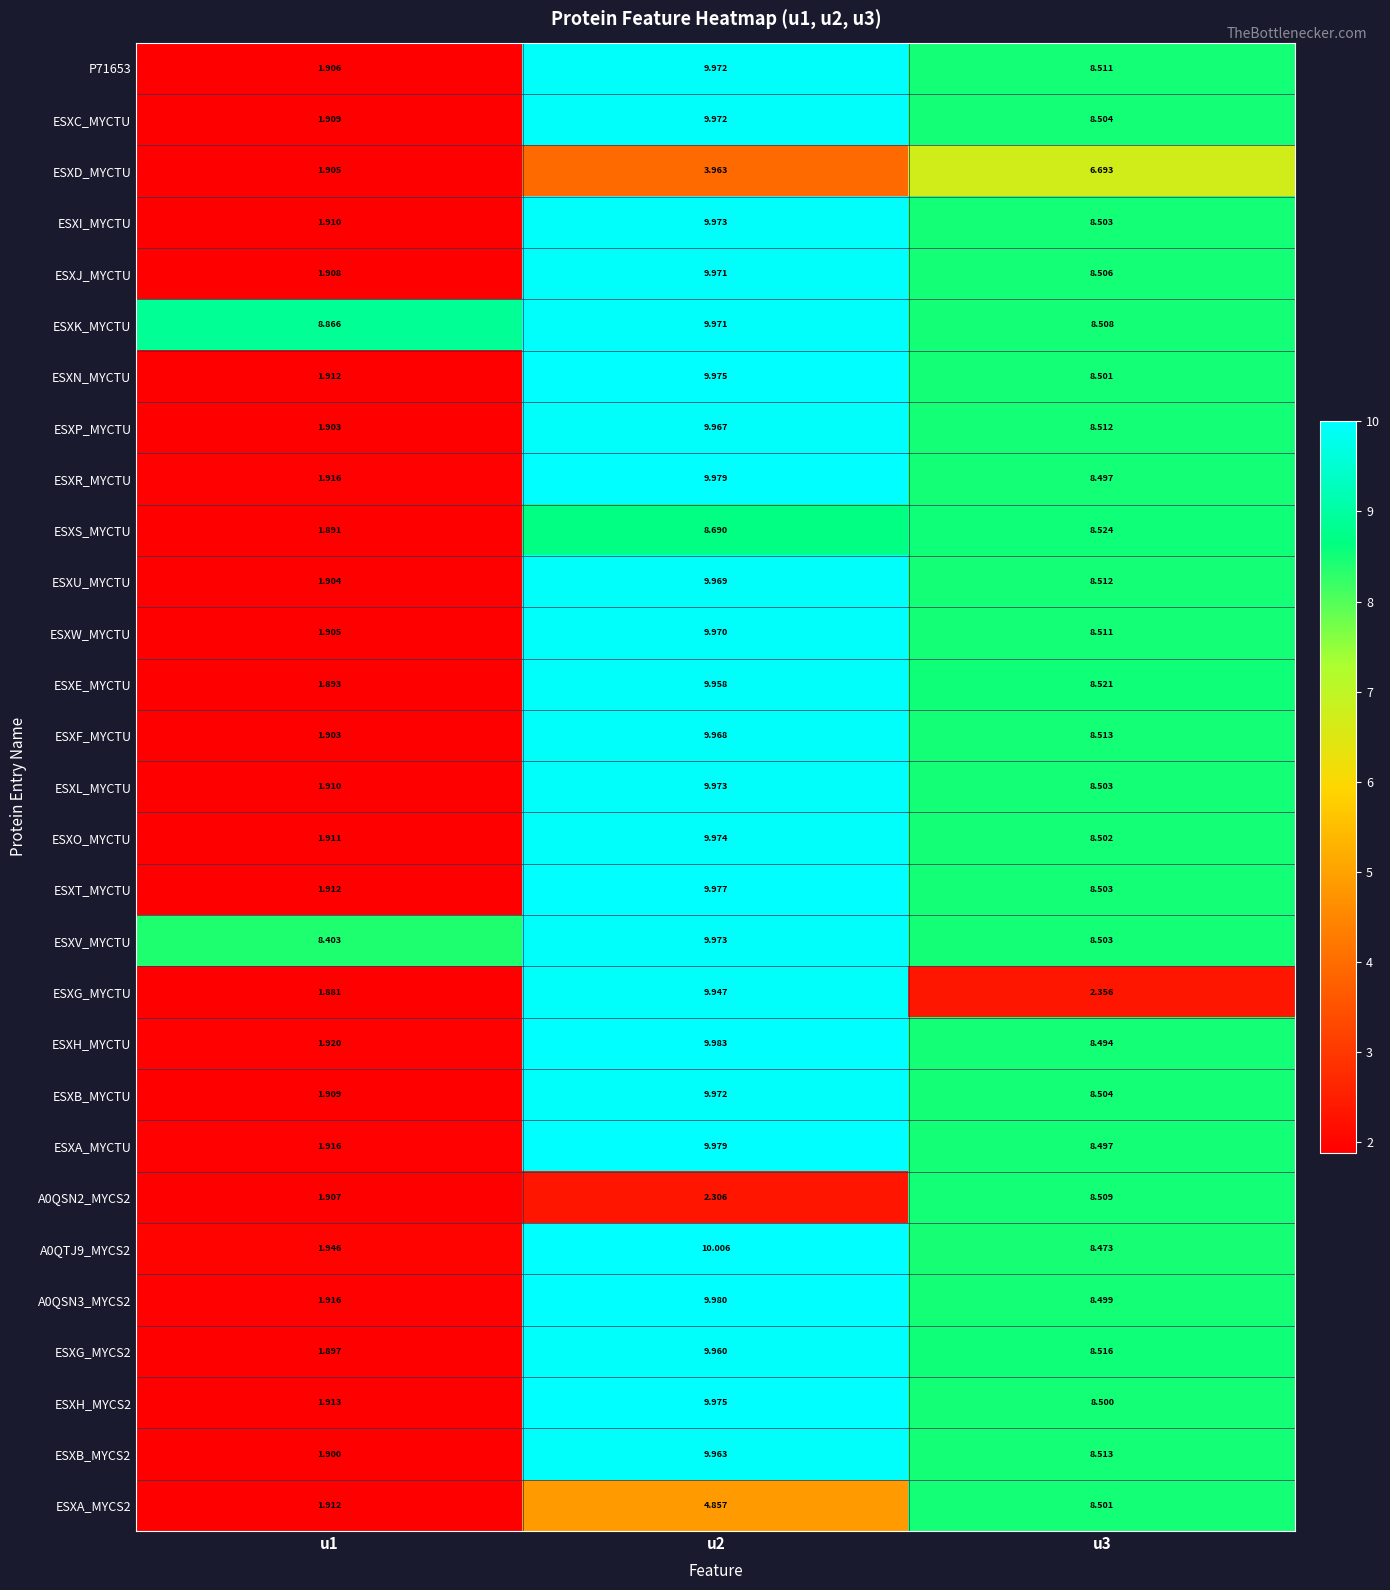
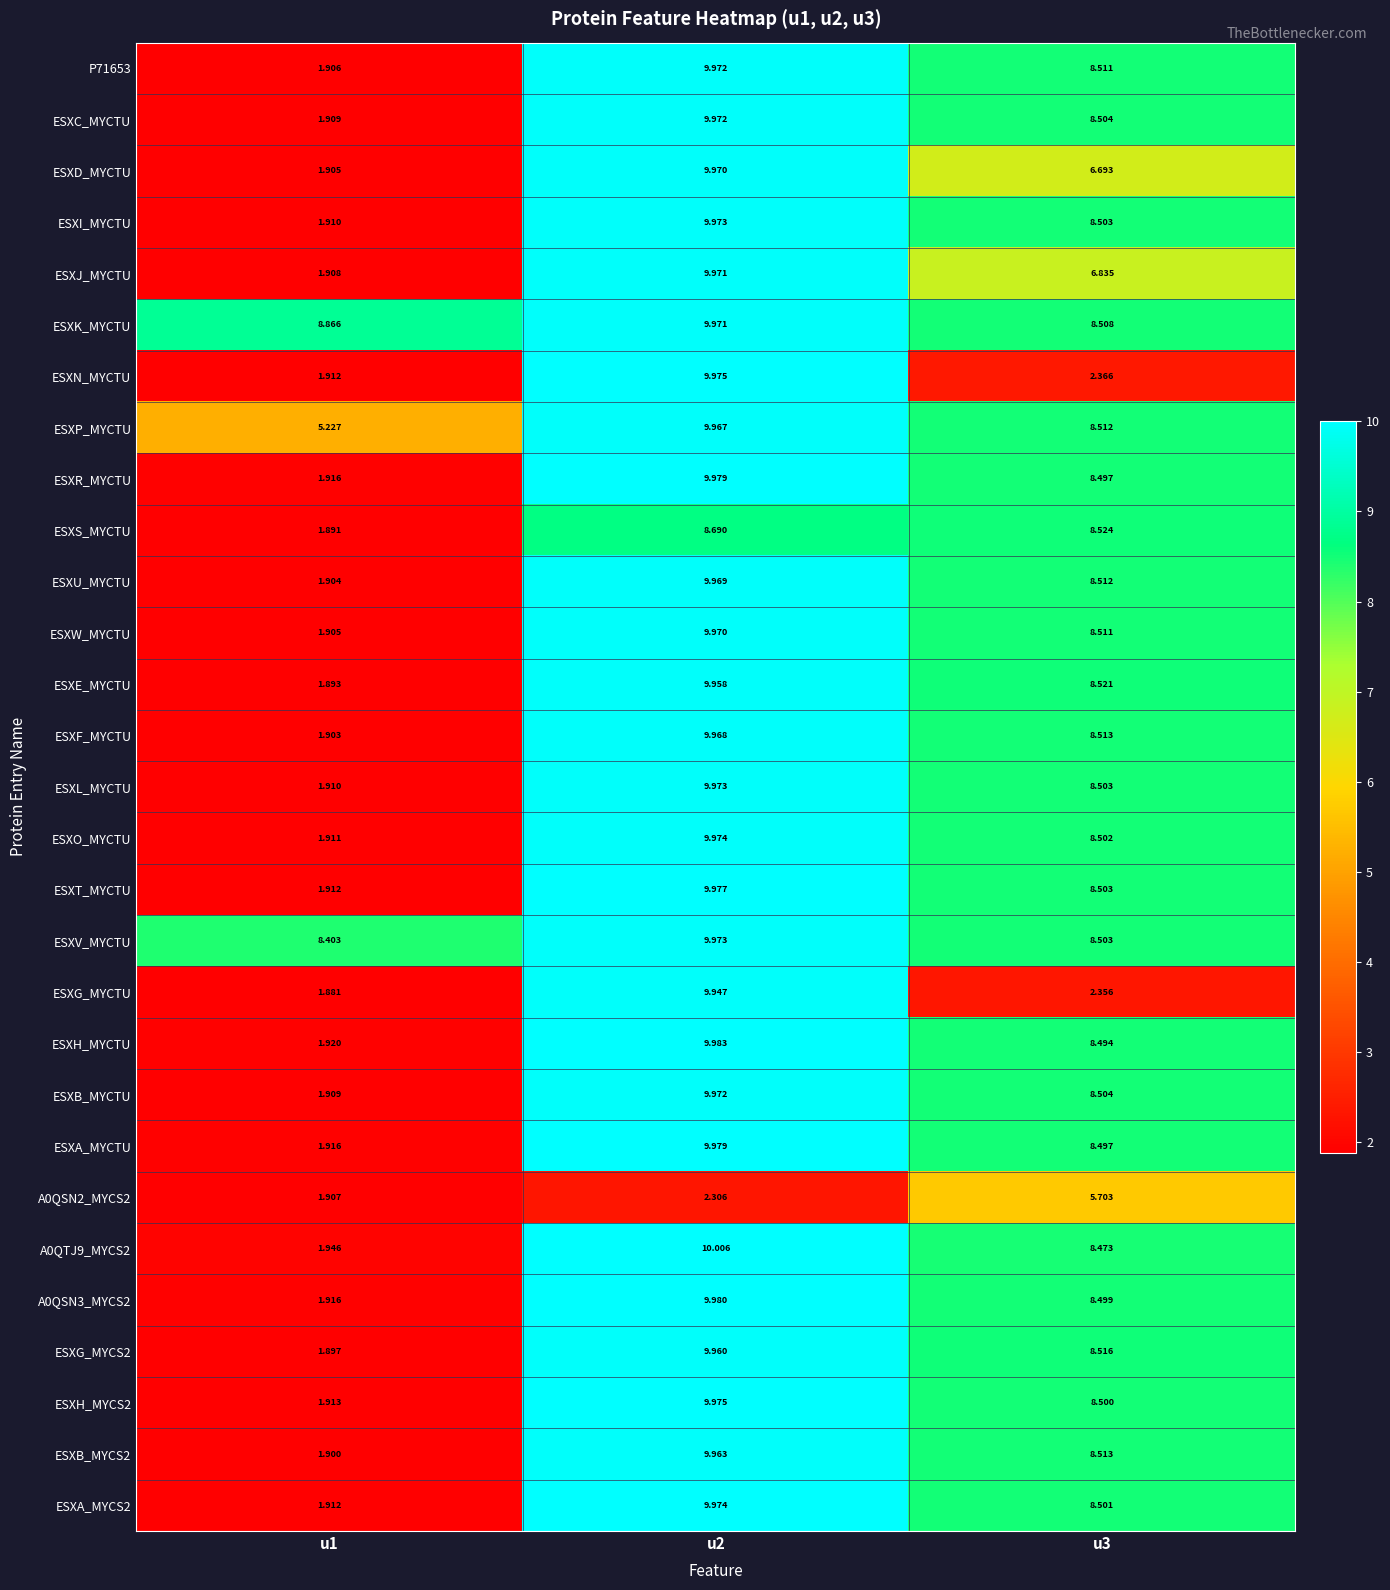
  {
    "P71653": {
      "u1": 1.906,
      "u2": 9.972,
      "u3": 8.511
    },
    "ESXC_MYCTU": {
      "u1": 1.909,
      "u2": 9.972,
      "u3": 8.504
    },
    "ESXD_MYCTU": {
      "u1": 1.905,
-     "u2": 3.963,
+     "u2": 9.970,
      "u3": 6.693
    },
    "ESXI_MYCTU": {
      "u1": 1.910,
      "u2": 9.973,
      "u3": 8.503
    },
    "ESXJ_MYCTU": {
      "u1": 1.908,
      "u2": 9.971,
-     "u3": 8.506
+     "u3": 6.835
    },
    "ESXK_MYCTU": {
      "u1": 8.866,
      "u2": 9.971,
      "u3": 8.508
    },
    "ESXN_MYCTU": {
      "u1": 1.912,
      "u2": 9.975,
-     "u3": 8.501
+     "u3": 2.366
    },
    "ESXP_MYCTU": {
-     "u1": 1.903,
+     "u1": 5.227,
      "u2": 9.967,
      "u3": 8.512
    },
    "ESXR_MYCTU": {
      "u1": 1.916,
      "u2": 9.979,
      "u3": 8.497
    },
    "ESXS_MYCTU": {
      "u1": 1.891,
      "u2": 8.690,
      "u3": 8.524
    },
    "ESXU_MYCTU": {
      "u1": 1.904,
      "u2": 9.969,
      "u3": 8.512
    },
    "ESXW_MYCTU": {
      "u1": 1.905,
      "u2": 9.970,
      "u3": 8.511
    },
    "ESXE_MYCTU": {
      "u1": 1.893,
      "u2": 9.958,
      "u3": 8.521
    },
    "ESXF_MYCTU": {
      "u1": 1.903,
      "u2": 9.968,
      "u3": 8.513
    },
    "ESXL_MYCTU": {
      "u1": 1.910,
      "u2": 9.973,
      "u3": 8.503
    },
    "ESXO_MYCTU": {
      "u1": 1.911,
      "u2": 9.974,
      "u3": 8.502
    },
    "ESXT_MYCTU": {
      "u1": 1.912,
      "u2": 9.977,
      "u3": 8.503
    },
    "ESXV_MYCTU": {
      "u1": 8.403,
      "u2": 9.973,
      "u3": 8.503
    },
    "ESXG_MYCTU": {
      "u1": 1.881,
      "u2": 9.947,
      "u3": 2.356
    },
    "ESXH_MYCTU": {
      "u1": 1.920,
      "u2": 9.983,
      "u3": 8.494
    },
    "ESXB_MYCTU": {
      "u1": 1.909,
      "u2": 9.972,
      "u3": 8.504
    },
    "ESXA_MYCTU": {
      "u1": 1.916,
      "u2": 9.979,
      "u3": 8.497
    },
    "A0QSN2_MYCS2": {
      "u1": 1.907,
      "u2": 2.306,
-     "u3": 8.509
+     "u3": 5.703
    },
    "A0QTJ9_MYCS2": {
      "u1": 1.946,
      "u2": 10.006,
      "u3": 8.473
    },
    "A0QSN3_MYCS2": {
      "u1": 1.916,
      "u2": 9.980,
      "u3": 8.499
    },
    "ESXG_MYCS2": {
      "u1": 1.897,
      "u2": 9.960,
      "u3": 8.516
    },
    "ESXH_MYCS2": {
      "u1": 1.913,
      "u2": 9.975,
      "u3": 8.500
    },
    "ESXB_MYCS2": {
      "u1": 1.900,
      "u2": 9.963,
      "u3": 8.513
    },
    "ESXA_MYCS2": {
      "u1": 1.912,
-     "u2": 4.857,
+     "u2": 9.974,
      "u3": 8.501
    }
  }
